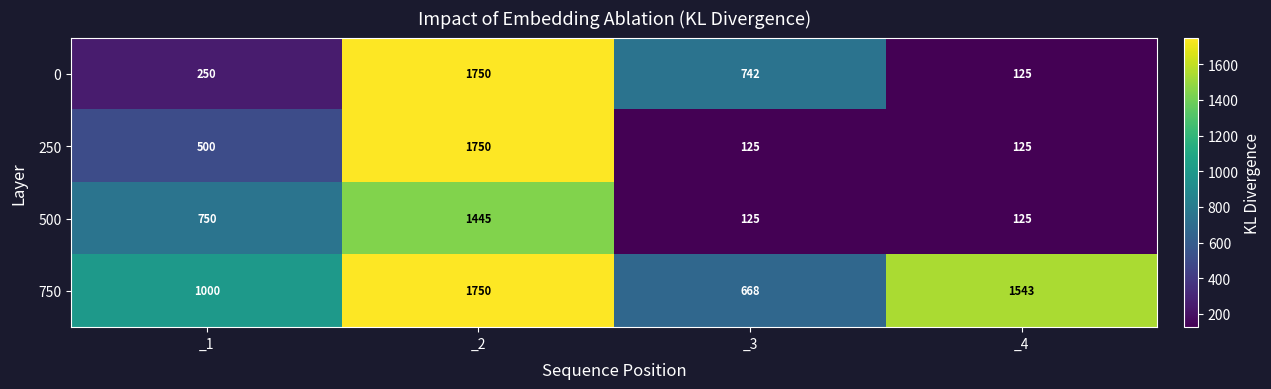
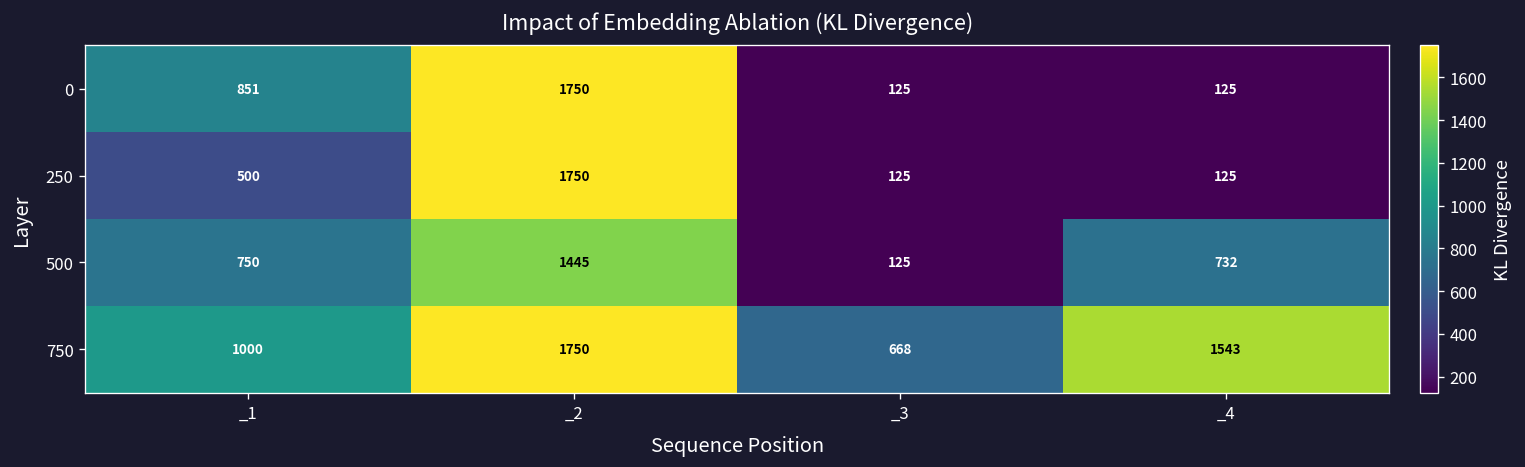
  {
    "0": {
-     "_1": 250,
+     "_1": 851,
      "_2": 1750,
-     "_3": 742,
+     "_3": 125,
      "_4": 125
    },
    "250": {
      "_1": 500,
      "_2": 1750,
      "_3": 125,
      "_4": 125
    },
    "500": {
      "_1": 750,
      "_2": 1445,
      "_3": 125,
-     "_4": 125
+     "_4": 732
    },
    "750": {
      "_1": 1000,
      "_2": 1750,
      "_3": 668,
      "_4": 1543
    }
  }
